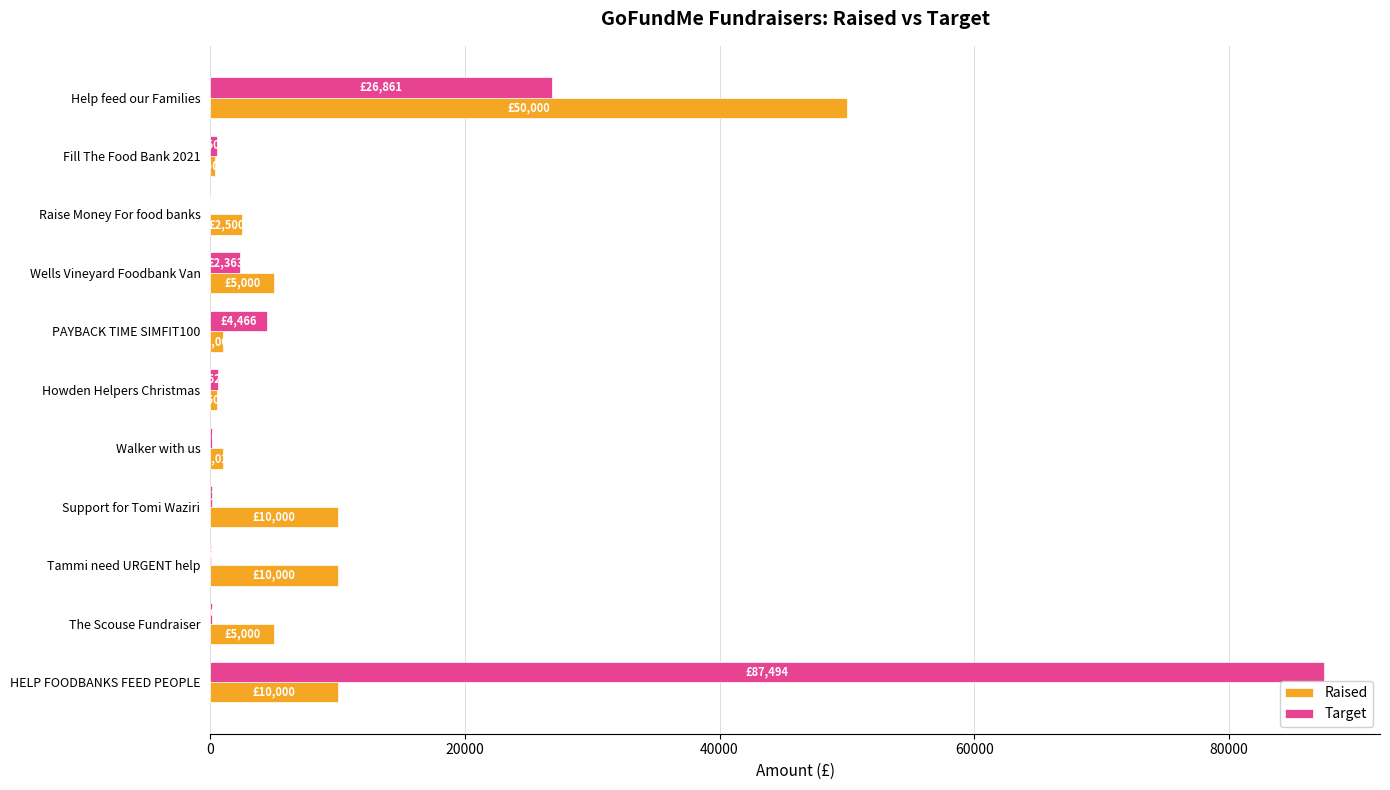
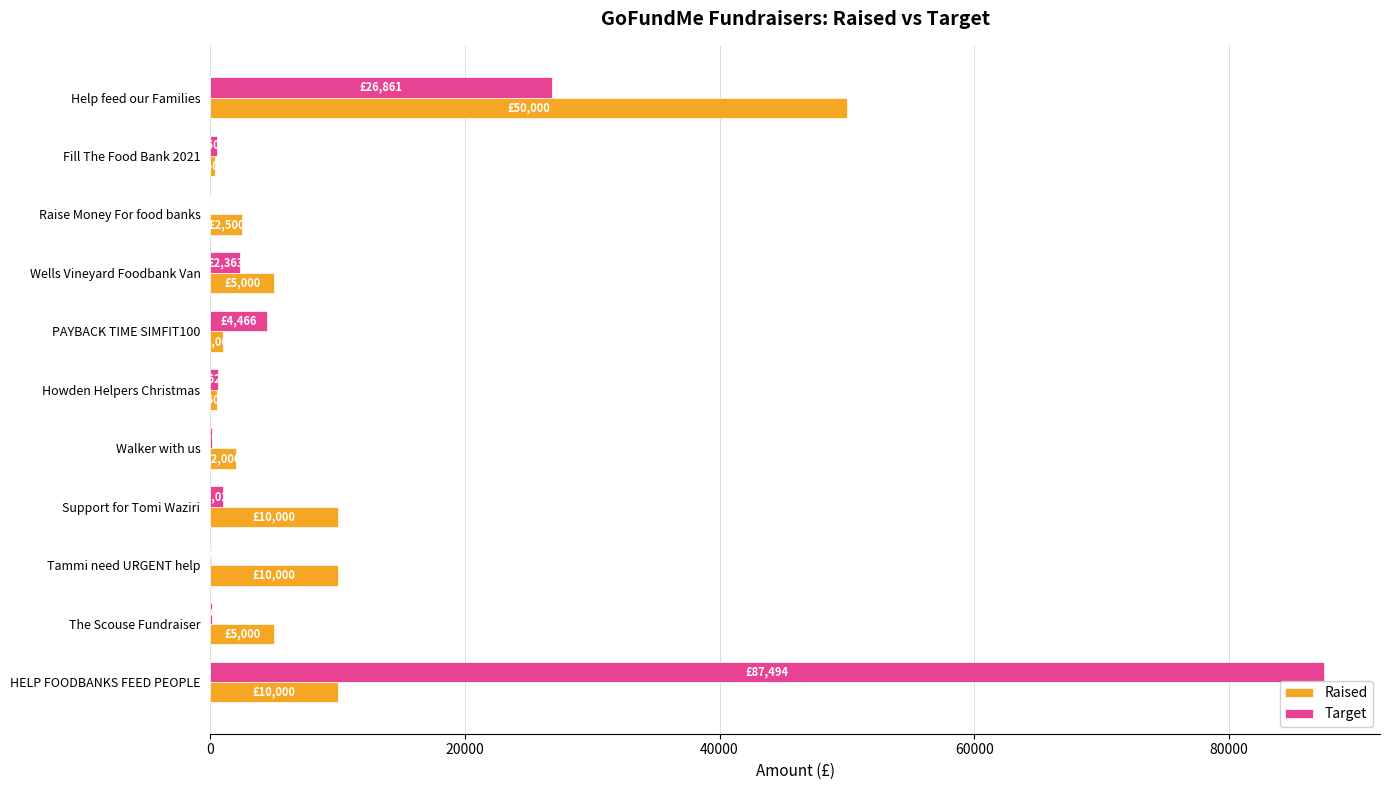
  {
    "Raised": {
      "Fill The Food Bank 2021": 400,
      "PAYBACK TIME SIMFIT100": 1000,
      "Howden Helpers Christmas": 500,
-     "Walker with us": 1000
+     "Walker with us": 2000
    },
    "Target": {
      "Fill The Food Bank 2021": 500,
      "Howden Helpers Christmas": 600,
-     "Support for Tomi Waziri": 100
+     "Support for Tomi Waziri": 1000
    }
  }
